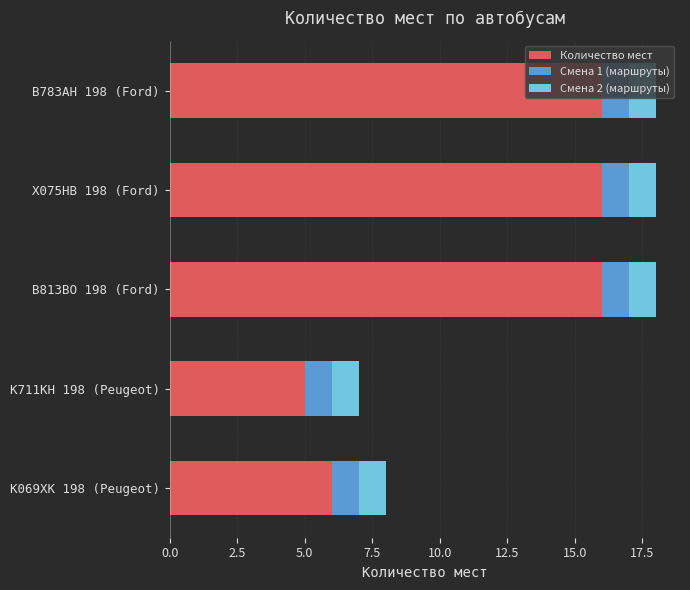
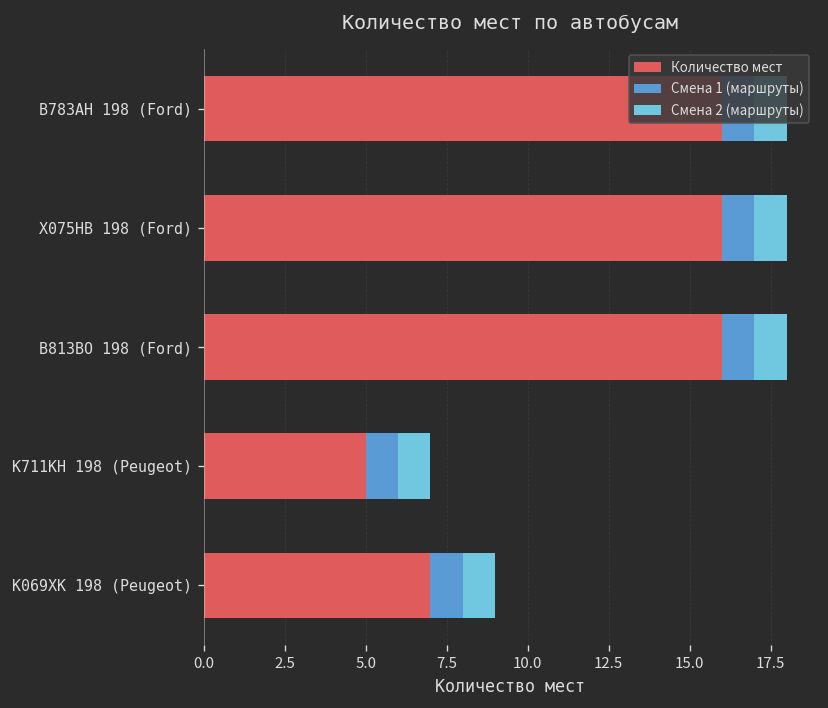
  {
    "Количество мест": {
      "Х075НВ 198 (Ford)": 16,
      "В813ВО 198 (Ford)": 16,
      "К711КН 198 (Peugeot)": 5,
-     "К069ХК 198 (Peugeot)": 6
+     "К069ХК 198 (Peugeot)": 7
    }
  }
